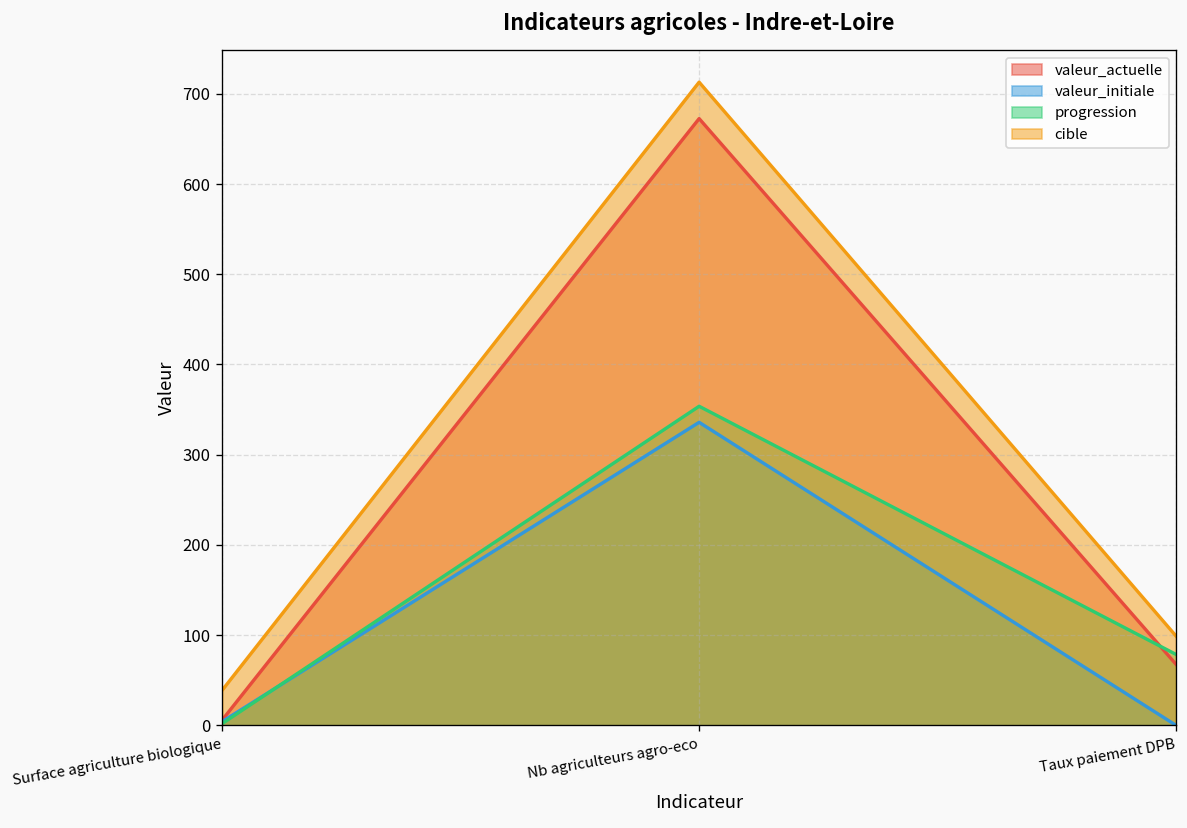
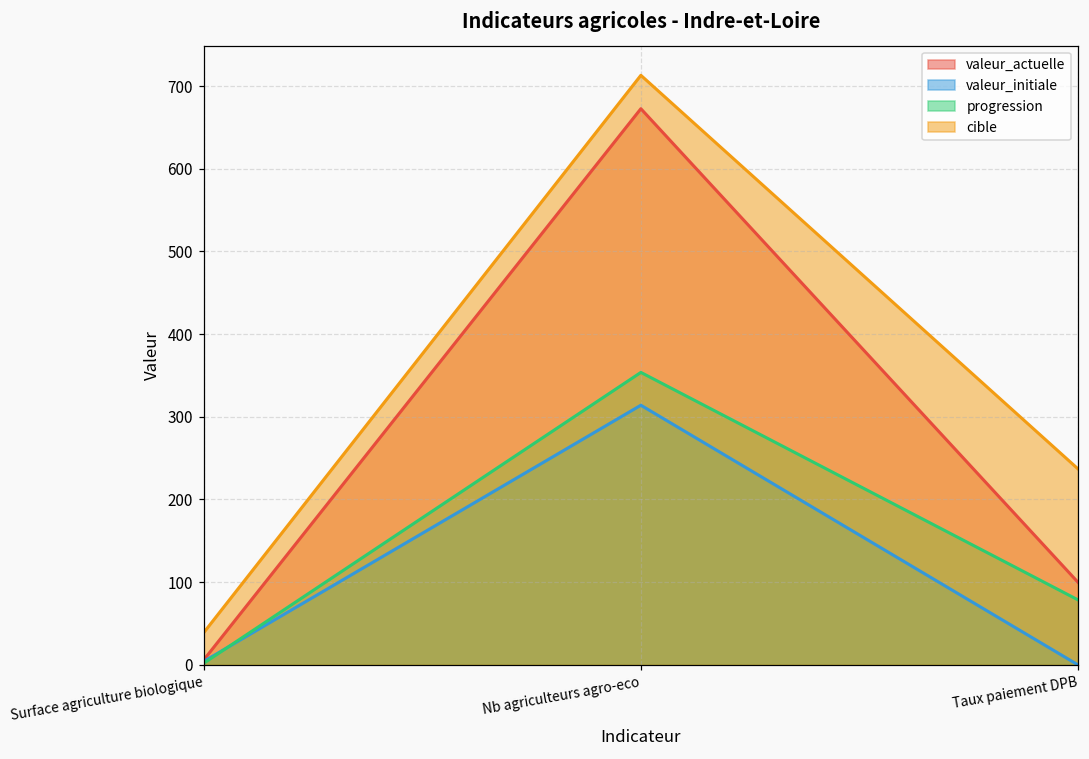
  {
    "valeur_actuelle": {
      "Nb agriculteurs agro-eco": 670,
-     "Taux paiement DPB": 70
+     "Taux paiement DPB": 100
    },
    "valeur_initiale": {
-     "Nb agriculteurs agro-eco": 340,
+     "Nb agriculteurs agro-eco": 310,
      "Taux paiement DPB": 0
    },
    "progression": {
      "Nb agriculteurs agro-eco": 350,
      "Taux paiement DPB": 80
    },
    "cible": {
      "Surface agriculture biologique": 40,
      "Nb agriculteurs agro-eco": 710,
-     "Taux paiement DPB": 100
+     "Taux paiement DPB": 240
    }
  }
